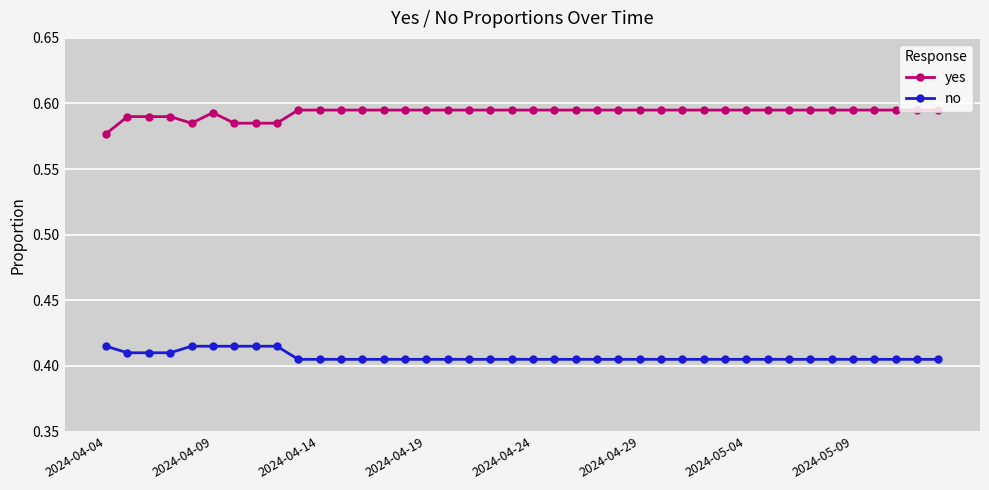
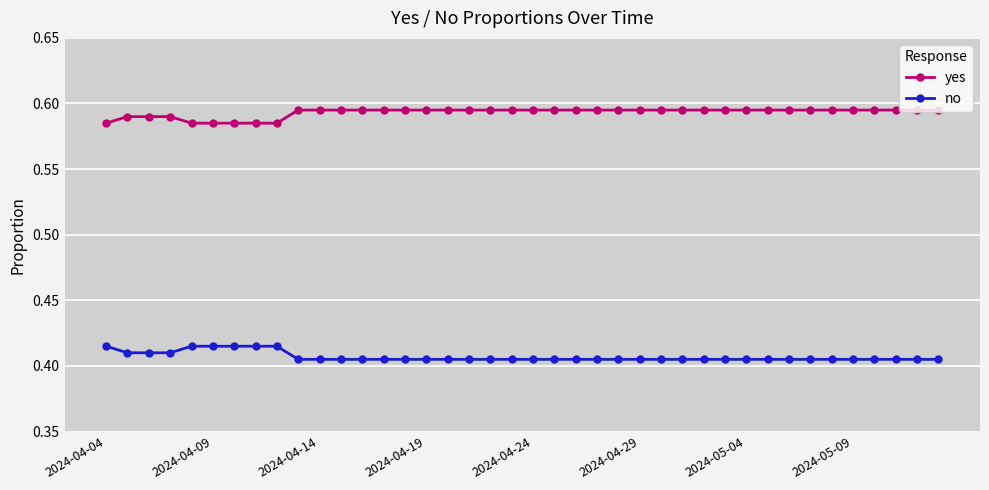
  {
    "yes": {
-     "2024-04-04": 0.577,
-     "2024-04-09": 0.593,
+     "2024-04-04": 0.585,
+     "2024-04-09": 0.585,
      "2024-04-14": 0.595,
      "2024-04-19": 0.595,
      "2024-04-24": 0.595,
      "2024-04-29": 0.595,
      "2024-05-04": 0.595,
      "2024-05-09": 0.595
    },
    "no": {
      "2024-04-04": 0.415,
      "2024-04-09": 0.415,
      "2024-04-14": 0.405,
      "2024-04-19": 0.405,
      "2024-04-24": 0.405,
      "2024-04-29": 0.405,
      "2024-05-04": 0.405,
      "2024-05-09": 0.405
    }
  }
